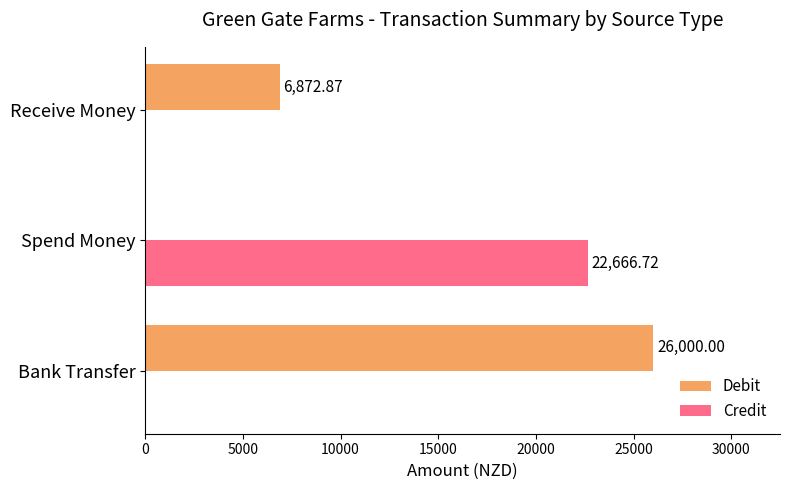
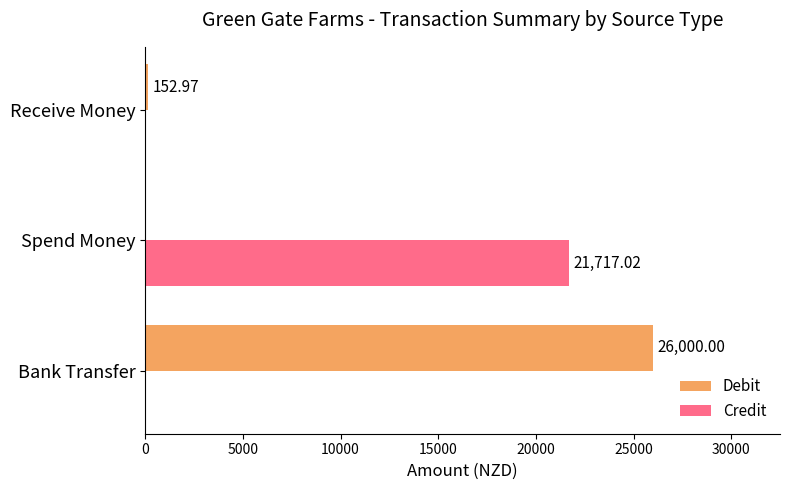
  {
    "Debit": {
-     "Receive Money": "6,872.87",
+     "Receive Money": "152.97",
      "Bank Transfer": "26,000.00"
    },
    "Credit": {
-     "Spend Money": "22,666.72"
+     "Spend Money": "21,717.02"
    }
  }
